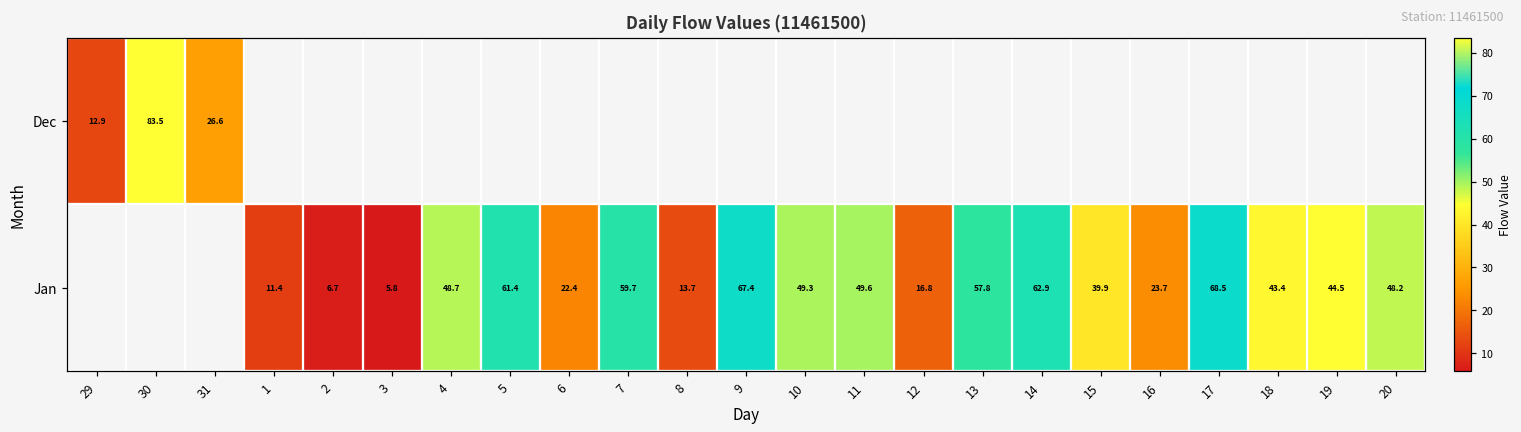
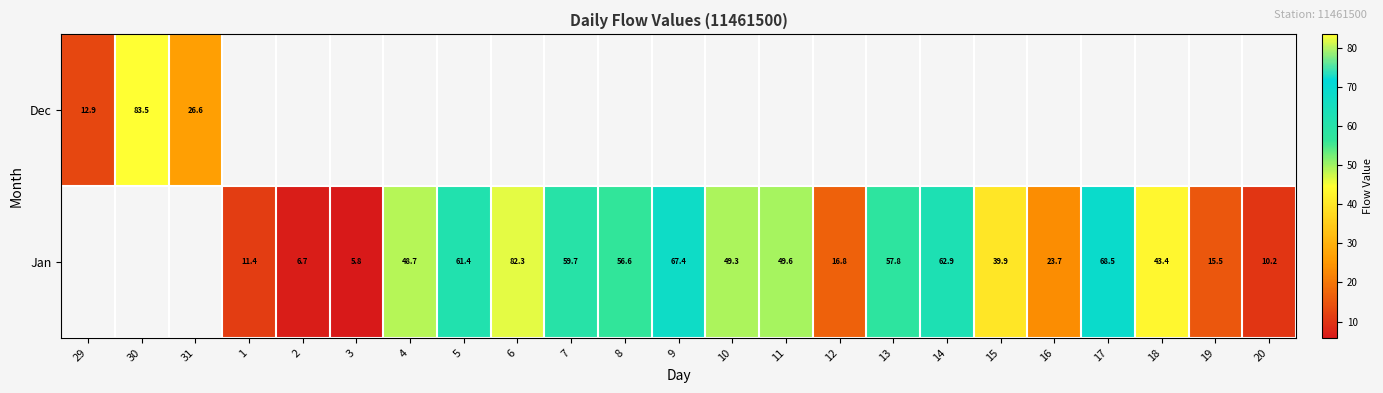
  {
    "Dec": {
      "29": 12.9,
      "30": 83.5,
      "31": 26.6
    },
    "Jan": {
      "1": 11.4,
      "2": 6.7,
      "3": 5.8,
      "4": 48.7,
      "5": 61.4,
-     "6": 22.4,
+     "6": 82.3,
      "7": 59.7,
-     "8": 13.7,
+     "8": 56.6,
      "9": 67.4,
      "10": 49.3,
      "11": 49.6,
      "12": 16.8,
      "13": 57.8,
      "14": 62.9,
      "15": 39.9,
      "16": 23.7,
      "17": 68.5,
      "18": 43.4,
-     "19": 44.5,
-     "20": 48.2
+     "19": 15.5,
+     "20": 10.2
    }
  }
